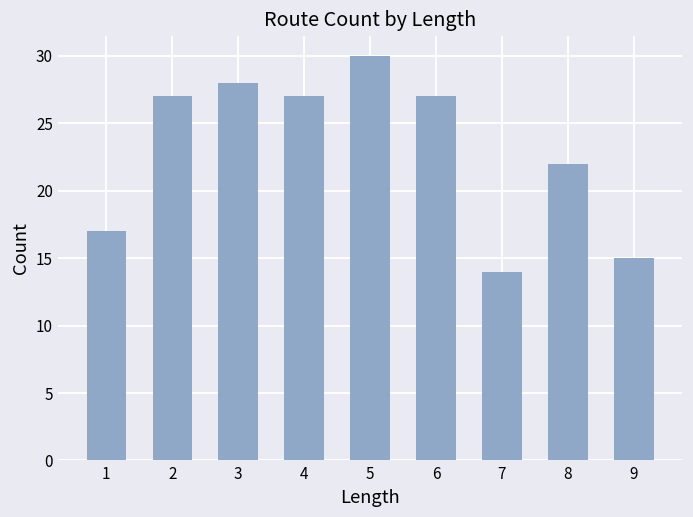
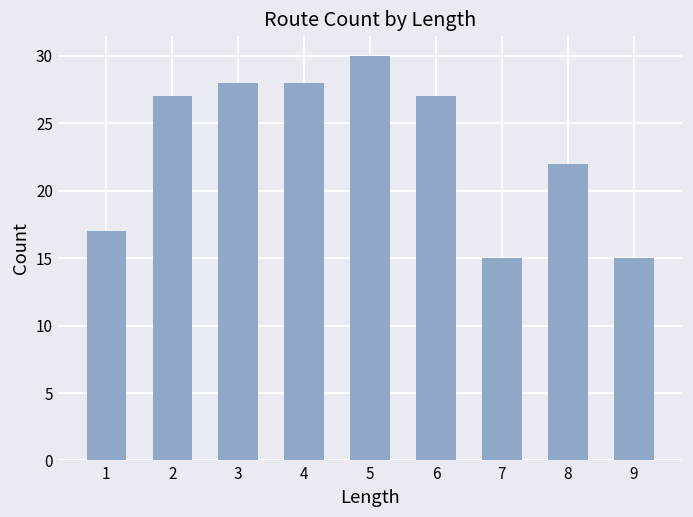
  {
    "1": 17,
    "2": 27,
    "3": 28,
-   "4": 27,
+   "4": 28,
    "5": 30,
    "6": 27,
-   "7": 14,
+   "7": 15,
    "8": 22,
    "9": 15
  }
